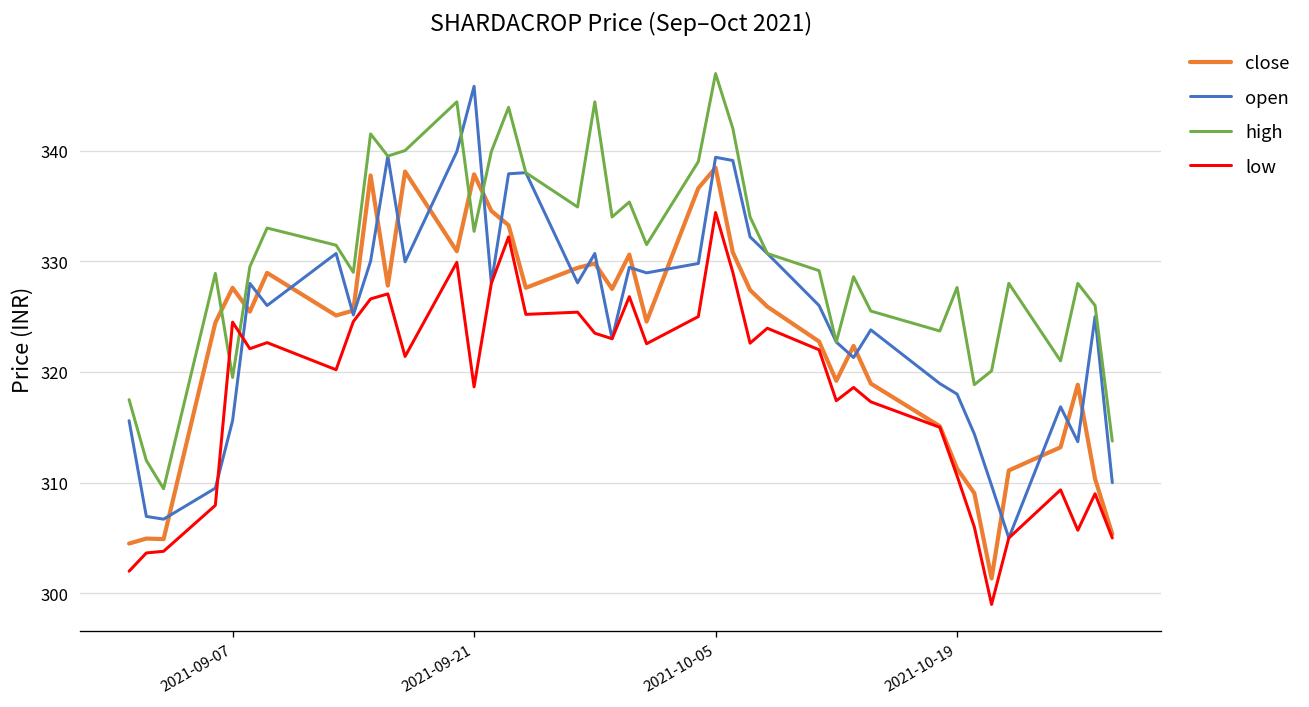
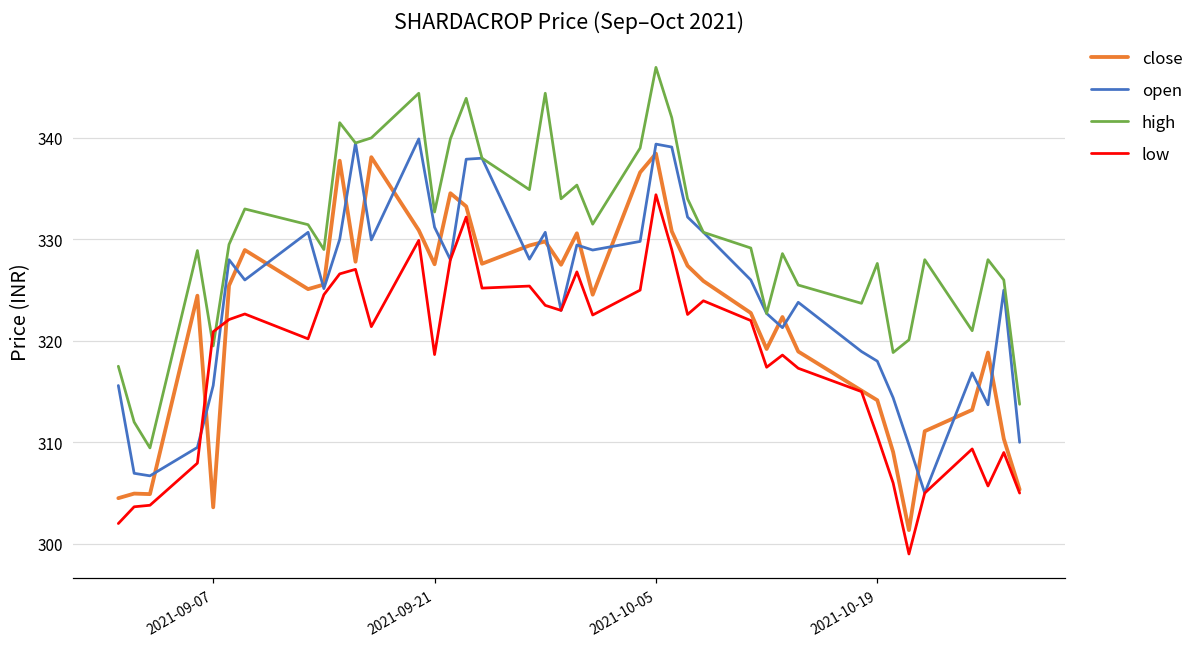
  {
    "close": {
-     "2021-09-07": 328,
-     "2021-09-21": 338,
+     "2021-09-07": 304,
+     "2021-09-21": 328,
      "2021-10-05": 338,
-     "2021-10-19": 311
+     "2021-10-19": 314
    },
    "open": {
      "2021-09-07": 316,
-     "2021-09-21": 346,
+     "2021-09-21": 331,
      "2021-10-05": 339,
      "2021-10-19": 318
    },
    "high": {
      "2021-09-07": 320,
      "2021-09-21": 333,
      "2021-10-05": 347,
      "2021-10-19": 328
    },
    "low": {
-     "2021-09-07": 325,
+     "2021-09-07": 321,
      "2021-09-21": 319,
      "2021-10-05": 334,
      "2021-10-19": 311
    }
  }
